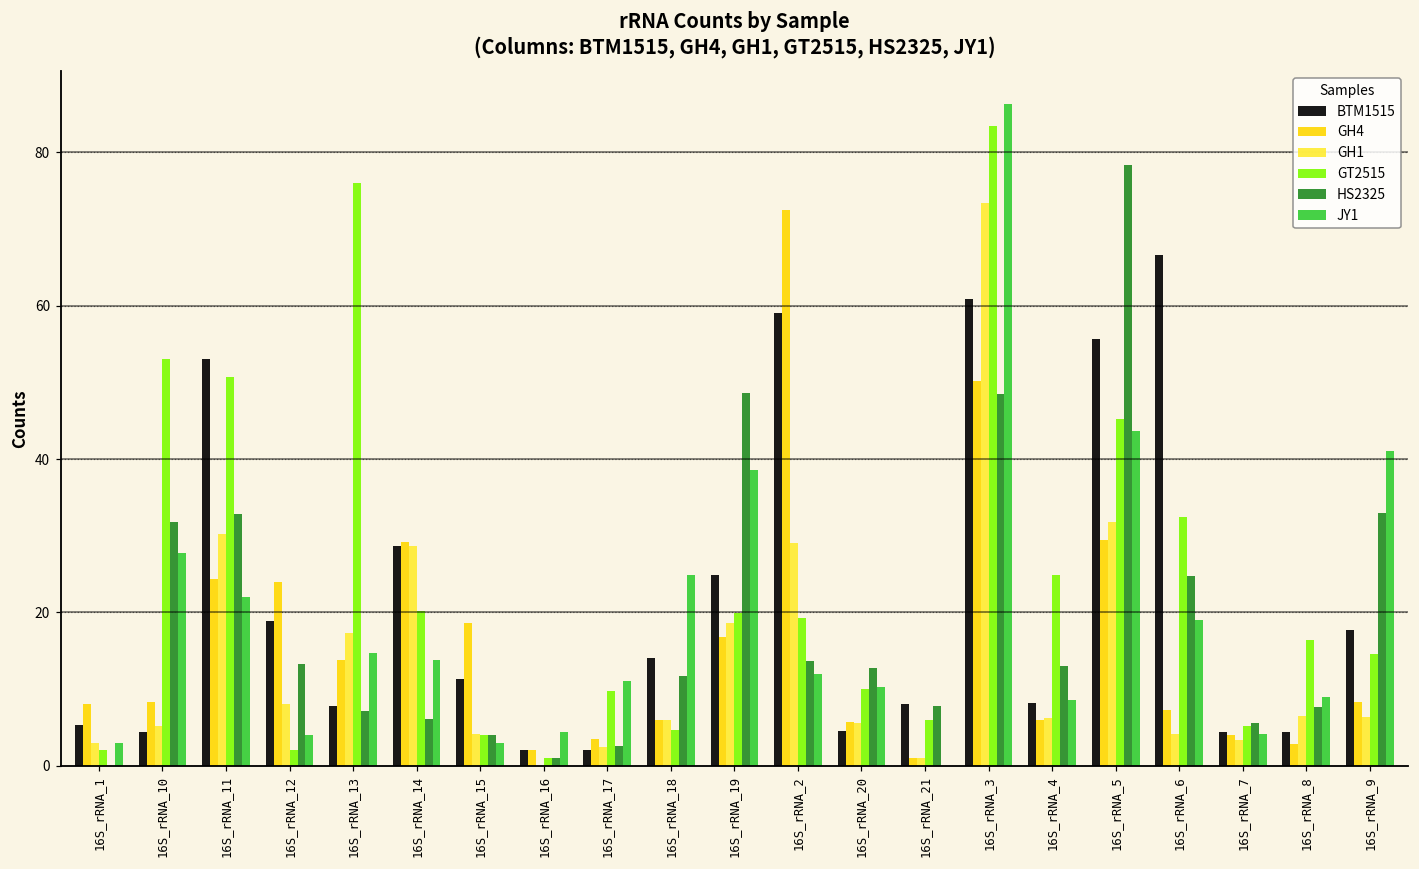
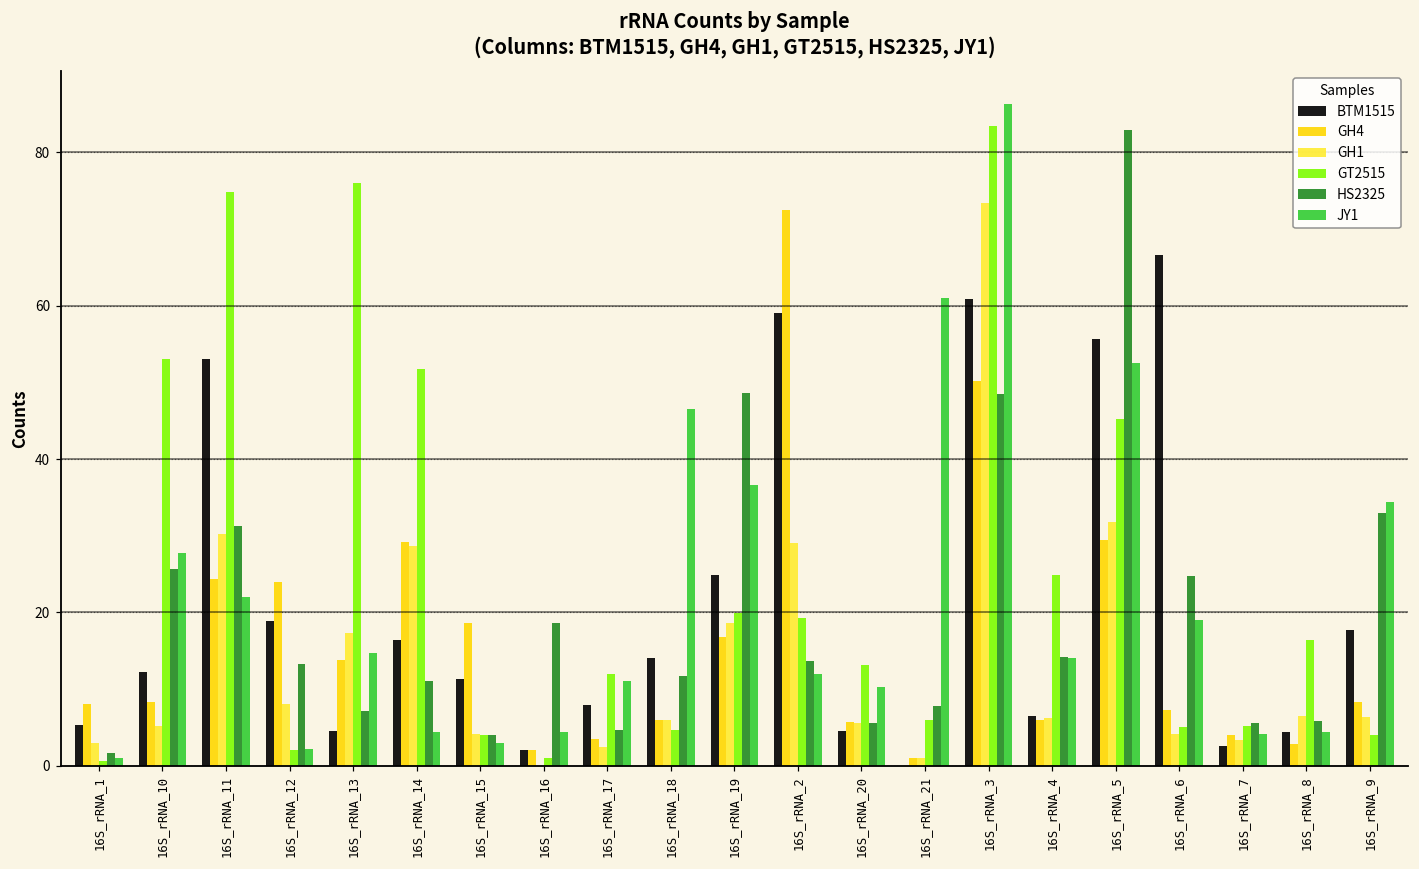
  {
    "BTM1515": {
      "16S_rRNA_1": 5,
-     "16S_rRNA_10": 4,
+     "16S_rRNA_10": 12,
      "16S_rRNA_11": 53,
      "16S_rRNA_12": 19,
-     "16S_rRNA_13": 8,
-     "16S_rRNA_14": 29,
+     "16S_rRNA_13": 4,
+     "16S_rRNA_14": 16,
      "16S_rRNA_15": 11,
      "16S_rRNA_16": 2,
-     "16S_rRNA_17": 2,
+     "16S_rRNA_17": 8,
      "16S_rRNA_18": 14,
      "16S_rRNA_19": 25,
      "16S_rRNA_2": 59,
      "16S_rRNA_20": 4,
-     "16S_rRNA_21": 8,
+     "16S_rRNA_21": 0,
      "16S_rRNA_3": 61,
-     "16S_rRNA_4": 8,
+     "16S_rRNA_4": 6,
      "16S_rRNA_5": 56,
      "16S_rRNA_6": 67,
-     "16S_rRNA_7": 4,
+     "16S_rRNA_7": 3,
      "16S_rRNA_8": 4,
      "16S_rRNA_9": 18
    },
    "GT2515": {
-     "16S_rRNA_1": 2,
+     "16S_rRNA_1": 1,
      "16S_rRNA_10": 53,
-     "16S_rRNA_11": 51,
+     "16S_rRNA_11": 75,
      "16S_rRNA_12": 2,
      "16S_rRNA_13": 76,
-     "16S_rRNA_14": 20,
+     "16S_rRNA_14": 52,
      "16S_rRNA_15": 4,
      "16S_rRNA_16": 1,
-     "16S_rRNA_17": 10,
+     "16S_rRNA_17": 12,
      "16S_rRNA_18": 5,
      "16S_rRNA_19": 20,
      "16S_rRNA_2": 19,
-     "16S_rRNA_20": 10,
+     "16S_rRNA_20": 13,
      "16S_rRNA_21": 6,
      "16S_rRNA_3": 83,
      "16S_rRNA_4": 25,
      "16S_rRNA_5": 45,
-     "16S_rRNA_6": 32,
+     "16S_rRNA_6": 5,
      "16S_rRNA_7": 5,
      "16S_rRNA_8": 16,
-     "16S_rRNA_9": 15
+     "16S_rRNA_9": 4
    },
    "HS2325": {
-     "16S_rRNA_1": 0,
-     "16S_rRNA_10": 32,
-     "16S_rRNA_11": 33,
+     "16S_rRNA_1": 2,
+     "16S_rRNA_10": 26,
+     "16S_rRNA_11": 31,
      "16S_rRNA_12": 13,
      "16S_rRNA_13": 7,
-     "16S_rRNA_14": 6,
+     "16S_rRNA_14": 11,
      "16S_rRNA_15": 4,
-     "16S_rRNA_16": 1,
-     "16S_rRNA_17": 3,
+     "16S_rRNA_16": 19,
+     "16S_rRNA_17": 5,
      "16S_rRNA_18": 12,
      "16S_rRNA_19": 49,
      "16S_rRNA_2": 14,
-     "16S_rRNA_20": 13,
+     "16S_rRNA_20": 5,
      "16S_rRNA_21": 8,
      "16S_rRNA_3": 48,
-     "16S_rRNA_4": 13,
-     "16S_rRNA_5": 78,
+     "16S_rRNA_4": 14,
+     "16S_rRNA_5": 83,
      "16S_rRNA_6": 25,
      "16S_rRNA_7": 6,
-     "16S_rRNA_8": 8,
+     "16S_rRNA_8": 6,
      "16S_rRNA_9": 33
    },
    "JY1": {
-     "16S_rRNA_1": 3,
+     "16S_rRNA_1": 1,
      "16S_rRNA_10": 28,
      "16S_rRNA_11": 22,
-     "16S_rRNA_12": 4,
+     "16S_rRNA_12": 2,
      "16S_rRNA_13": 15,
-     "16S_rRNA_14": 14,
+     "16S_rRNA_14": 4,
      "16S_rRNA_15": 3,
      "16S_rRNA_16": 4,
      "16S_rRNA_17": 11,
-     "16S_rRNA_18": 25,
-     "16S_rRNA_19": 39,
+     "16S_rRNA_18": 47,
+     "16S_rRNA_19": 37,
      "16S_rRNA_2": 12,
      "16S_rRNA_20": 10,
-     "16S_rRNA_21": 0,
+     "16S_rRNA_21": 61,
      "16S_rRNA_3": 86,
-     "16S_rRNA_4": 9,
-     "16S_rRNA_5": 44,
+     "16S_rRNA_4": 14,
+     "16S_rRNA_5": 53,
      "16S_rRNA_6": 19,
      "16S_rRNA_7": 4,
-     "16S_rRNA_8": 9,
-     "16S_rRNA_9": 41
+     "16S_rRNA_8": 4,
+     "16S_rRNA_9": 34
    }
  }
